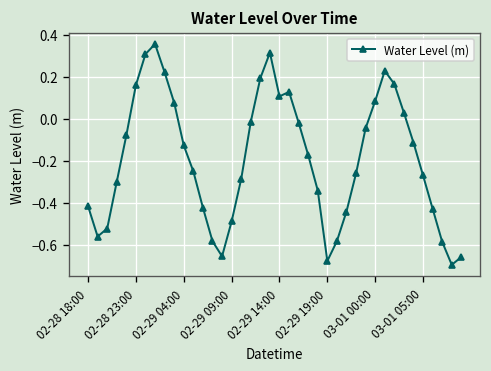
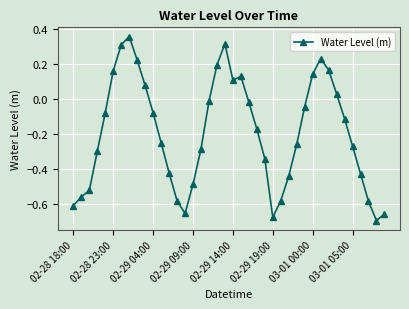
  {
-   "02-28 18:00": -0.42,
+   "02-28 18:00": -0.61,
    "02-28 23:00": 0.16,
-   "02-29 04:00": -0.13,
+   "02-29 04:00": -0.08,
    "02-29 09:00": -0.49,
    "02-29 14:00": 0.11,
    "02-29 19:00": -0.68,
-   "03-01 00:00": 0.08,
+   "03-01 00:00": 0.14,
    "03-01 05:00": -0.27
  }
